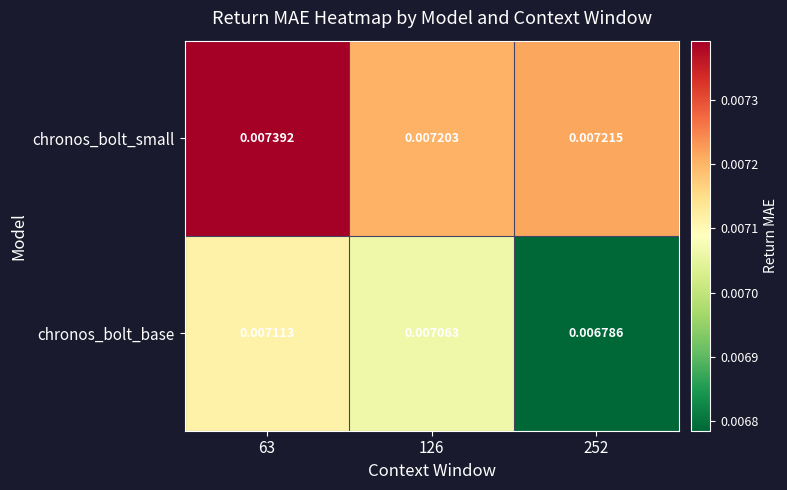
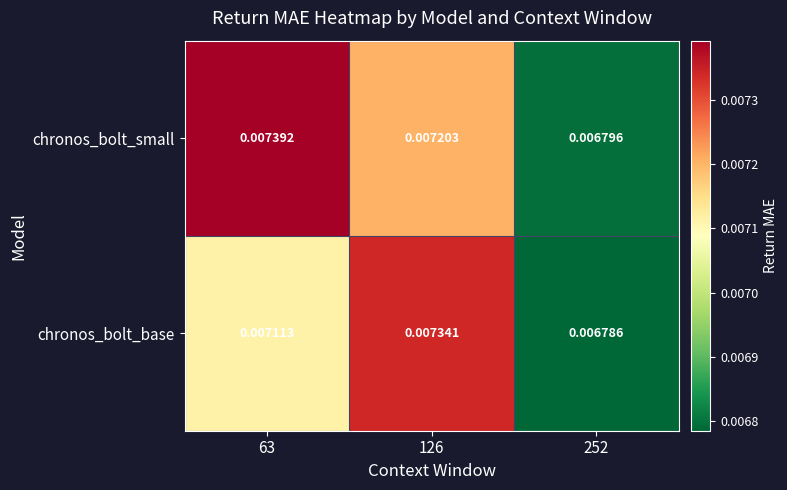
  {
    "chronos_bolt_small": {
      "63": 0.007392,
      "126": 0.007203,
-     "252": 0.007215
+     "252": 0.006796
    },
    "chronos_bolt_base": {
      "63": 0.007113,
-     "126": 0.007063,
+     "126": 0.007341,
      "252": 0.006786
    }
  }
